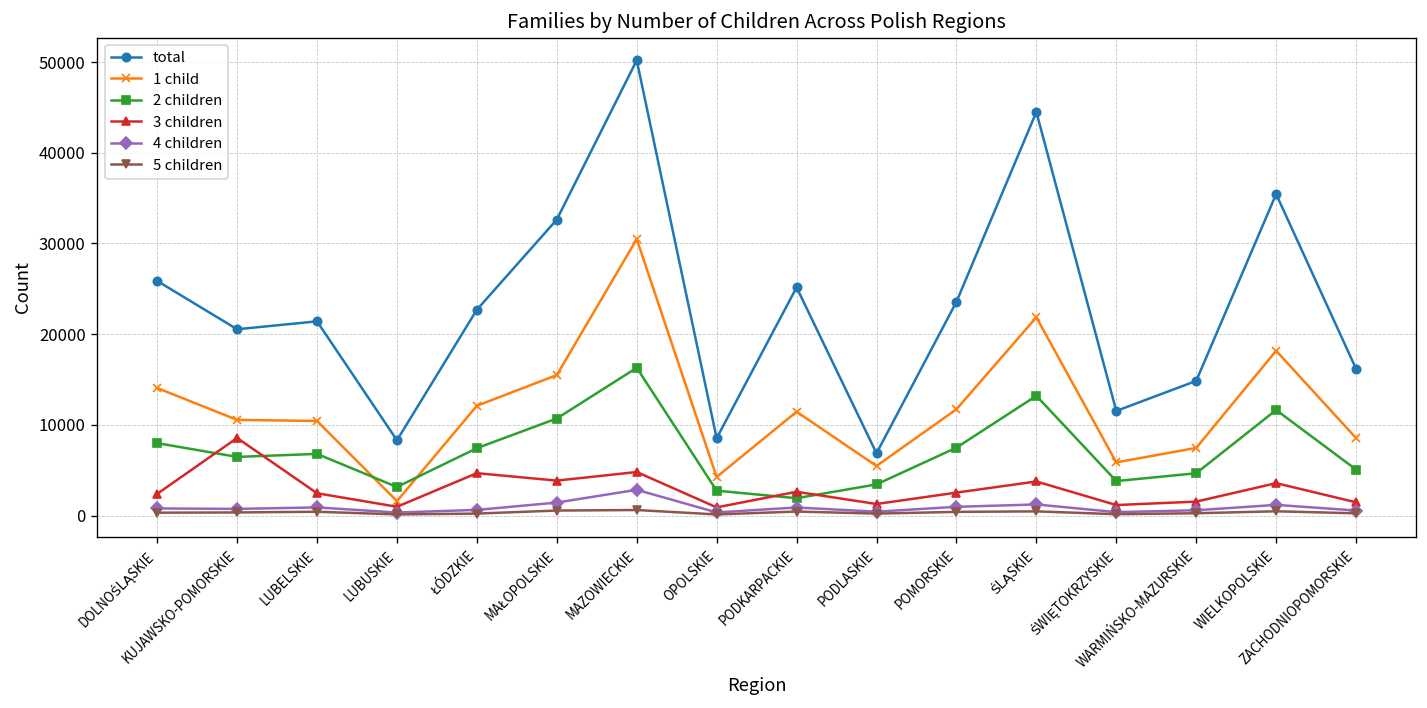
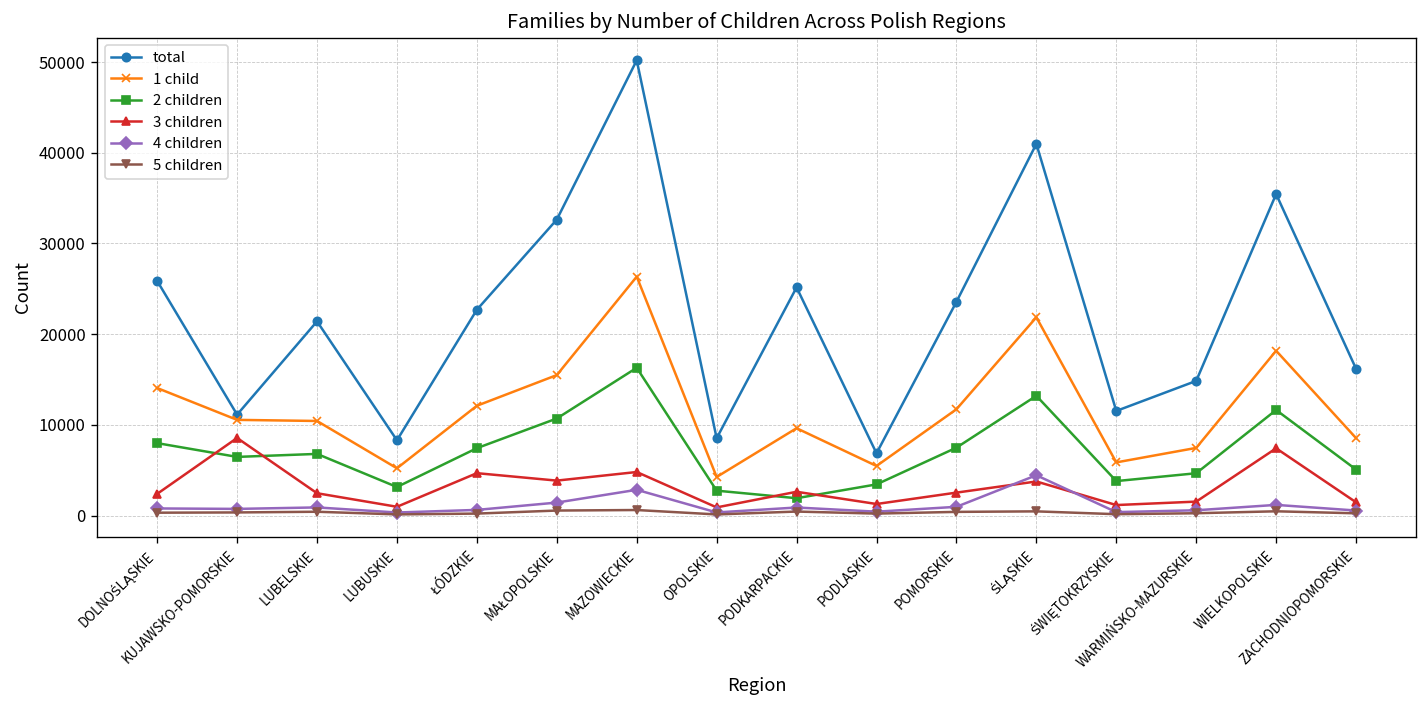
  {
    "total": {
      "DOLNOŚLĄSKIE": 26000,
-     "KUJAWSKO-POMORSKIE": 21000,
+     "KUJAWSKO-POMORSKIE": 11000,
      "LUBELSKIE": 21000,
      "LUBUSKIE": 8000,
      "ŁÓDZKIE": 23000,
      "MAŁOPOLSKIE": 33000,
      "MAZOWIECKIE": 50000,
      "OPOLSKIE": 9000,
      "PODKARPACKIE": 25000,
      "PODLASKIE": 7000,
      "POMORSKIE": 24000,
-     "ŚLĄSKIE": 44000,
+     "ŚLĄSKIE": 41000,
      "ŚWIĘTOKRZYSKIE": 12000,
      "WARMIŃSKO-MAZURSKIE": 15000,
      "WIELKOPOLSKIE": 35000,
      "ZACHODNIOPOMORSKIE": 16000
    },
    "1 child": {
      "DOLNOŚLĄSKIE": 14000,
      "KUJAWSKO-POMORSKIE": 11000,
      "LUBELSKIE": 10000,
-     "LUBUSKIE": 2000,
+     "LUBUSKIE": 5000,
      "ŁÓDZKIE": 12000,
      "MAŁOPOLSKIE": 15000,
-     "MAZOWIECKIE": 30000,
+     "MAZOWIECKIE": 26000,
      "OPOLSKIE": 4000,
-     "PODKARPACKIE": 11000,
+     "PODKARPACKIE": 10000,
      "PODLASKIE": 5000,
      "POMORSKIE": 12000,
      "ŚLĄSKIE": 22000,
      "ŚWIĘTOKRZYSKIE": 6000,
      "WARMIŃSKO-MAZURSKIE": 7000,
      "WIELKOPOLSKIE": 18000,
      "ZACHODNIOPOMORSKIE": 9000
    },
    "2 children": {
      "DOLNOŚLĄSKIE": 8000,
      "KUJAWSKO-POMORSKIE": 6000,
      "LUBELSKIE": 7000,
      "LUBUSKIE": 3000,
      "ŁÓDZKIE": 7000,
      "MAŁOPOLSKIE": 11000,
      "MAZOWIECKIE": 16000,
      "OPOLSKIE": 3000,
      "PODKARPACKIE": 2000,
      "PODLASKIE": 3000,
      "POMORSKIE": 7000,
      "ŚLĄSKIE": 13000,
      "ŚWIĘTOKRZYSKIE": 4000,
      "WARMIŃSKO-MAZURSKIE": 5000,
      "WIELKOPOLSKIE": 12000,
      "ZACHODNIOPOMORSKIE": 5000
    },
    "3 children": {
      "DOLNOŚLĄSKIE": 2000,
      "KUJAWSKO-POMORSKIE": 9000,
      "LUBELSKIE": 2000,
      "LUBUSKIE": 1000,
      "ŁÓDZKIE": 5000,
      "MAŁOPOLSKIE": 4000,
      "MAZOWIECKIE": 5000,
      "OPOLSKIE": 1000,
      "PODKARPACKIE": 3000,
      "PODLASKIE": 1000,
      "POMORSKIE": 3000,
      "ŚLĄSKIE": 4000,
      "ŚWIĘTOKRZYSKIE": 1000,
      "WARMIŃSKO-MAZURSKIE": 2000,
-     "WIELKOPOLSKIE": 4000,
+     "WIELKOPOLSKIE": 7000,
      "ZACHODNIOPOMORSKIE": 1000
    },
    "4 children": {
      "DOLNOŚLĄSKIE": 1000,
      "KUJAWSKO-POMORSKIE": 1000,
      "LUBELSKIE": 1000,
      "ŁÓDZKIE": 1000,
      "MAŁOPOLSKIE": 1000,
      "MAZOWIECKIE": 3000,
      "PODKARPACKIE": 1000,
      "POMORSKIE": 1000,
-     "ŚLĄSKIE": 1000,
+     "ŚLĄSKIE": 4000,
      "WIELKOPOLSKIE": 1000
    },
    "5 children": {
      "DOLNOŚLĄSKIE": 0,
      "KUJAWSKO-POMORSKIE": 0,
      "LUBELSKIE": 0,
      "ŁÓDZKIE": 0,
      "MAŁOPOLSKIE": 1000,
      "MAZOWIECKIE": 1000,
      "PODKARPACKIE": 0,
      "POMORSKIE": 0,
      "ŚLĄSKIE": 0,
      "WIELKOPOLSKIE": 0
    }
  }
